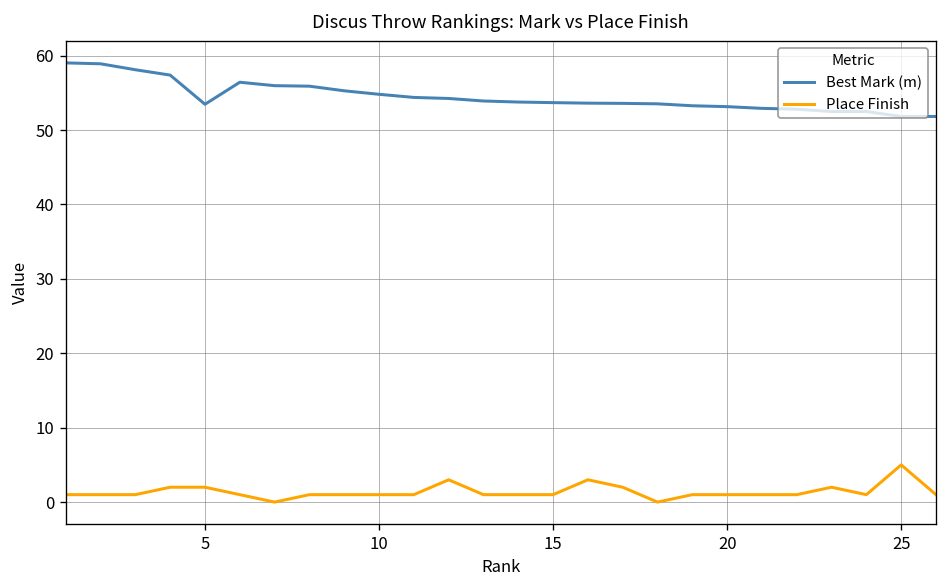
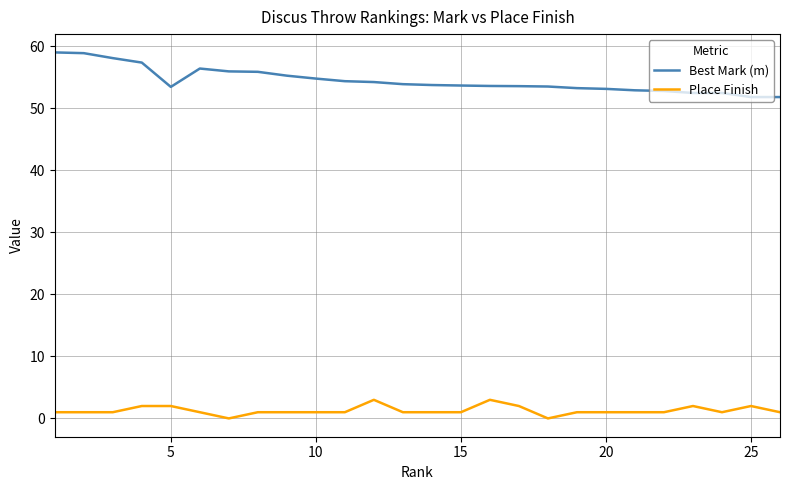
  {
    "Best Mark (m)": {
      "5": 53,
      "10": 55,
      "15": 54,
      "20": 53
    },
    "Place Finish": {
      "5": 2,
      "10": 1,
      "15": 1,
      "20": 1,
-     "25": 5
+     "25": 2
    }
  }
